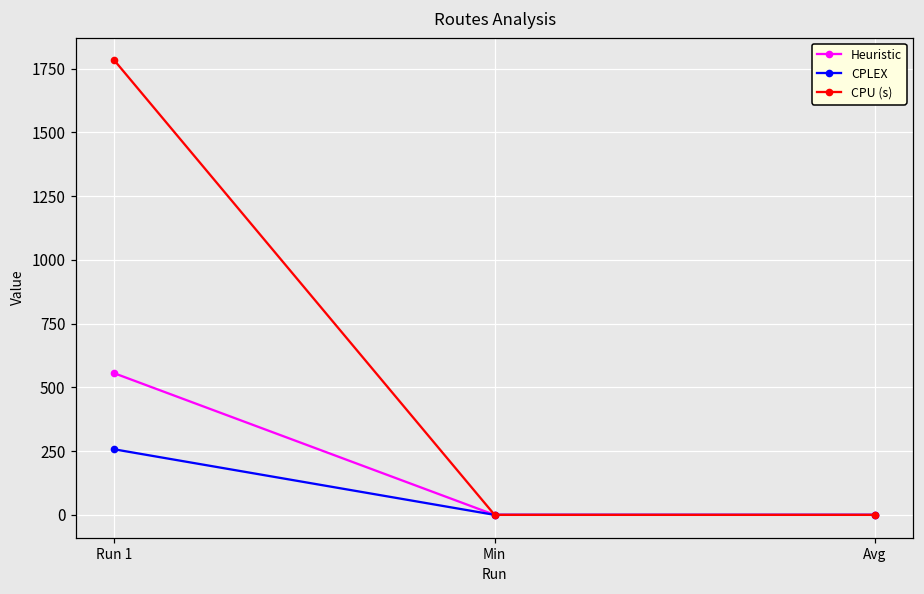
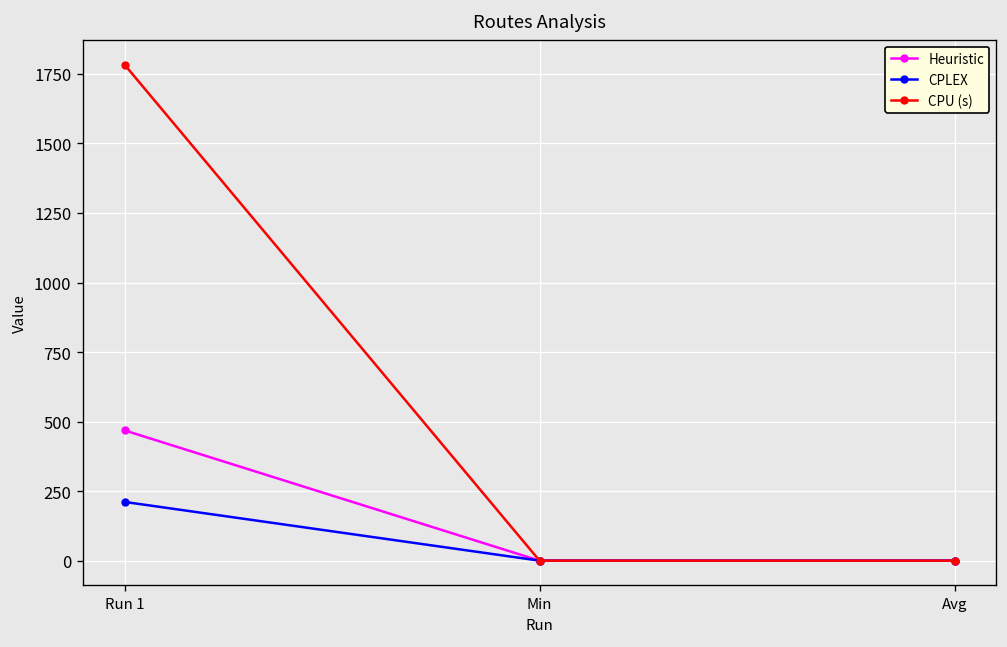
  {
    "Heuristic": {
-     "Run 1": 560
+     "Run 1": 470
    },
    "CPLEX": {
-     "Run 1": 260
+     "Run 1": 210
    },
    "CPU (s)": {
      "Run 1": 1780
    }
  }
